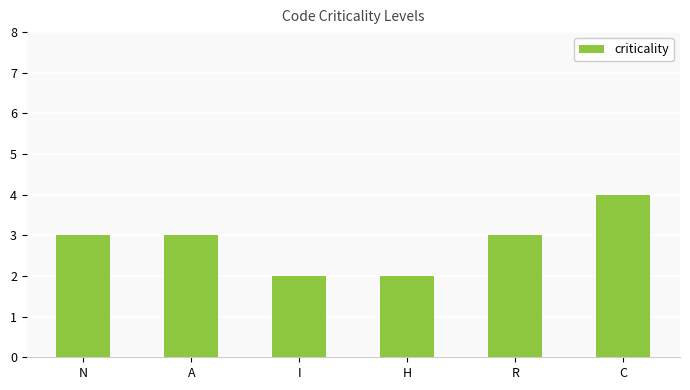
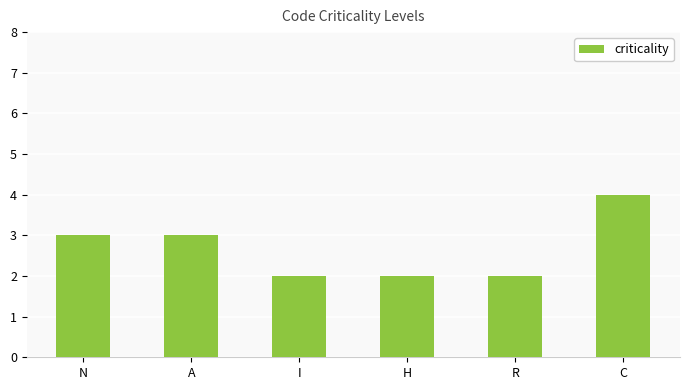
  {
    "N": 3,
    "A": 3,
    "I": 2,
    "H": 2,
-   "R": 3,
+   "R": 2,
    "C": 4
  }
